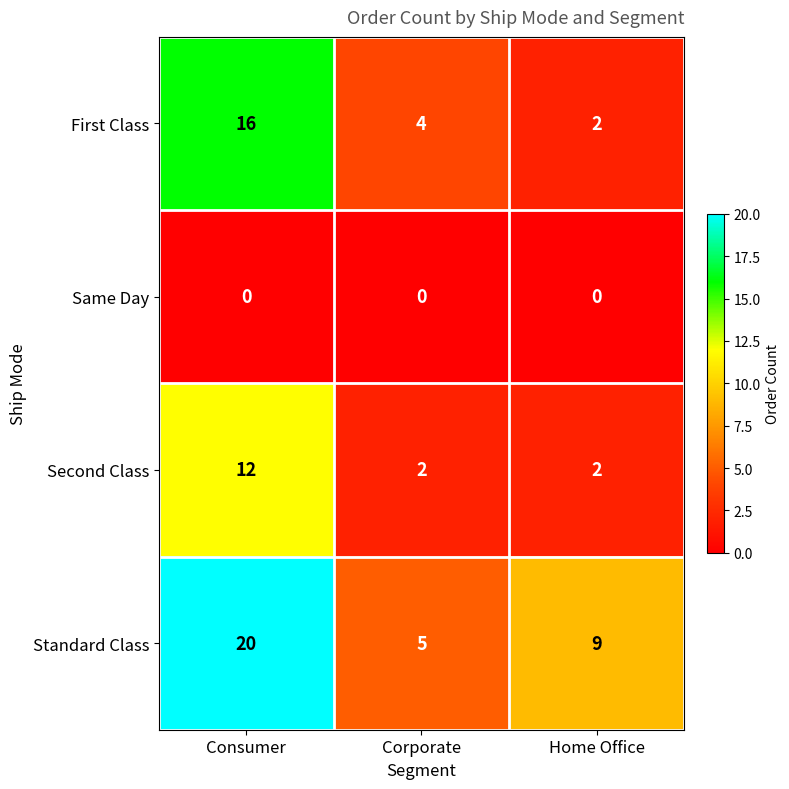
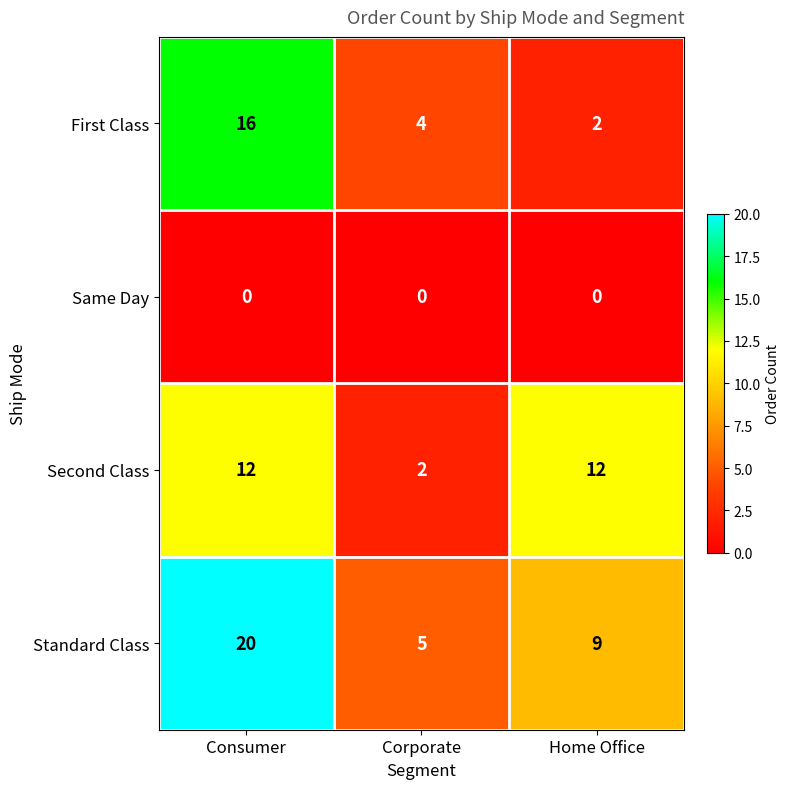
  {
    "First Class": {
      "Consumer": 16,
      "Corporate": 4,
      "Home Office": 2
    },
    "Same Day": {
      "Consumer": 0,
      "Corporate": 0,
      "Home Office": 0
    },
    "Second Class": {
      "Consumer": 12,
      "Corporate": 2,
-     "Home Office": 2
+     "Home Office": 12
    },
    "Standard Class": {
      "Consumer": 20,
      "Corporate": 5,
      "Home Office": 9
    }
  }
